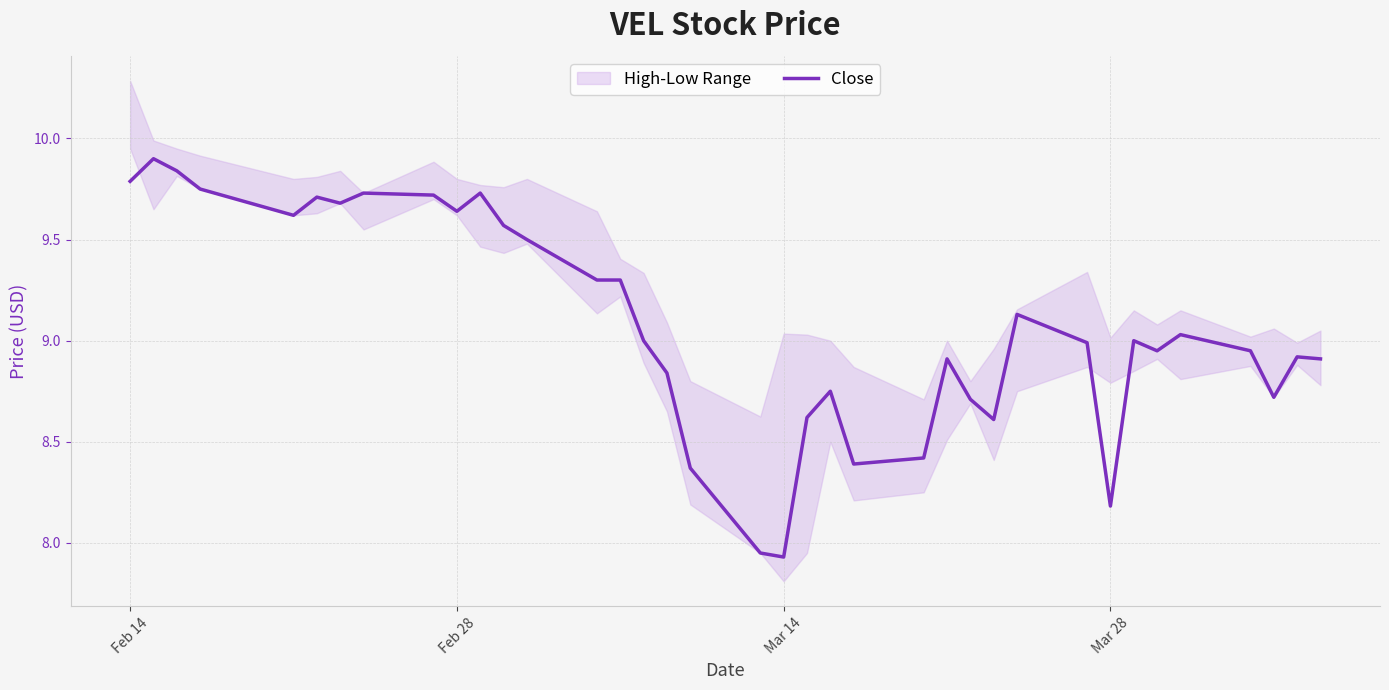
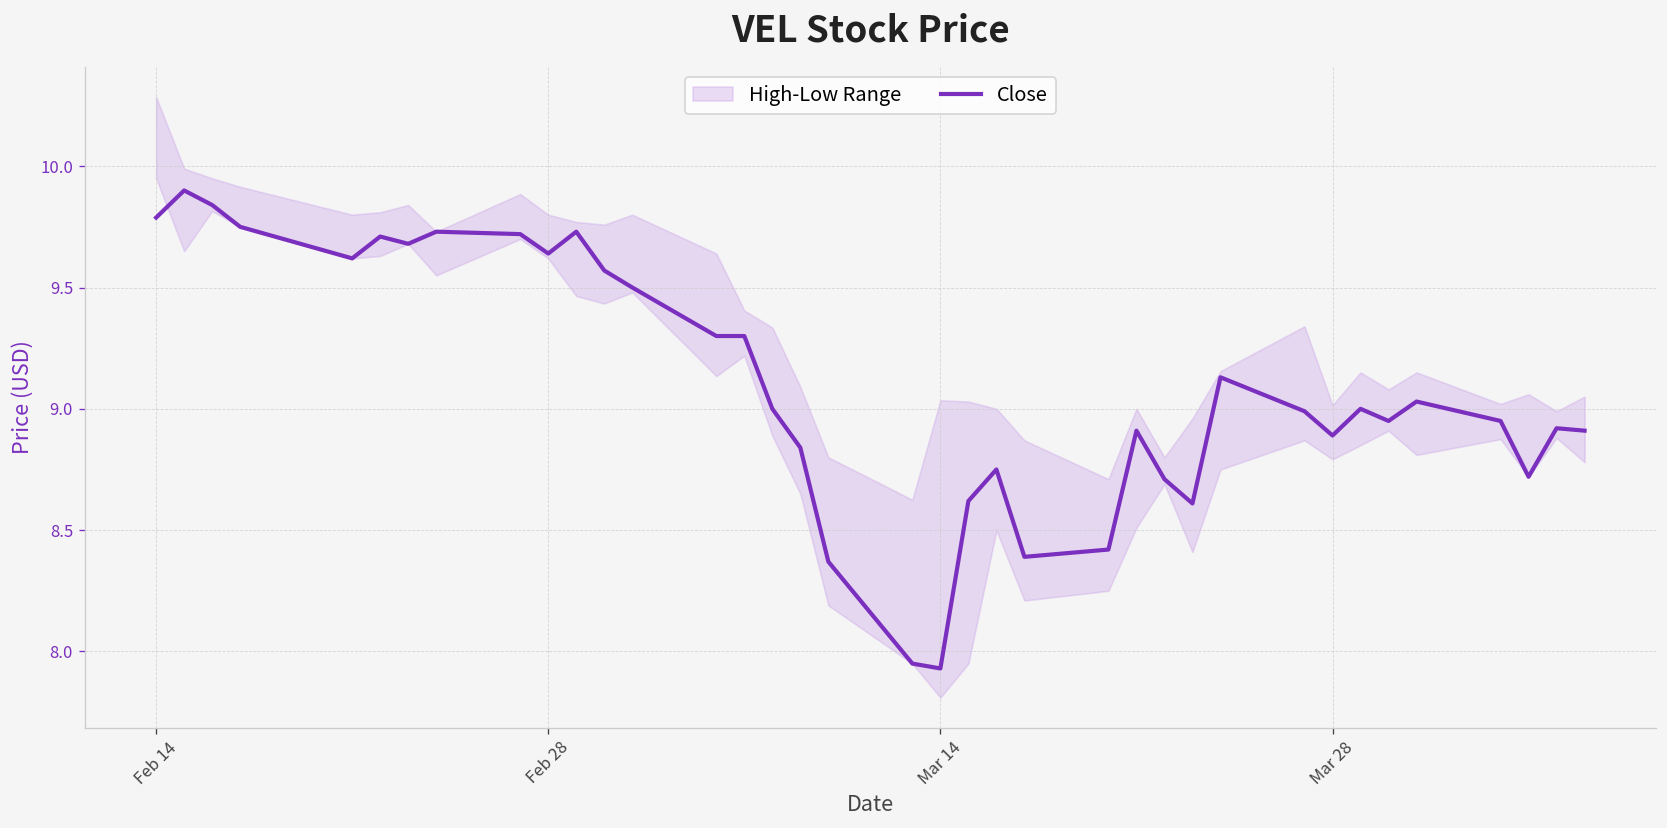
  {
    "Close": {
      "Feb 14": 9.79,
      "Feb 28": 9.64,
      "Mar 14": 7.93,
-     "Mar 28": 8.18
+     "Mar 28": 8.89
    }
  }
